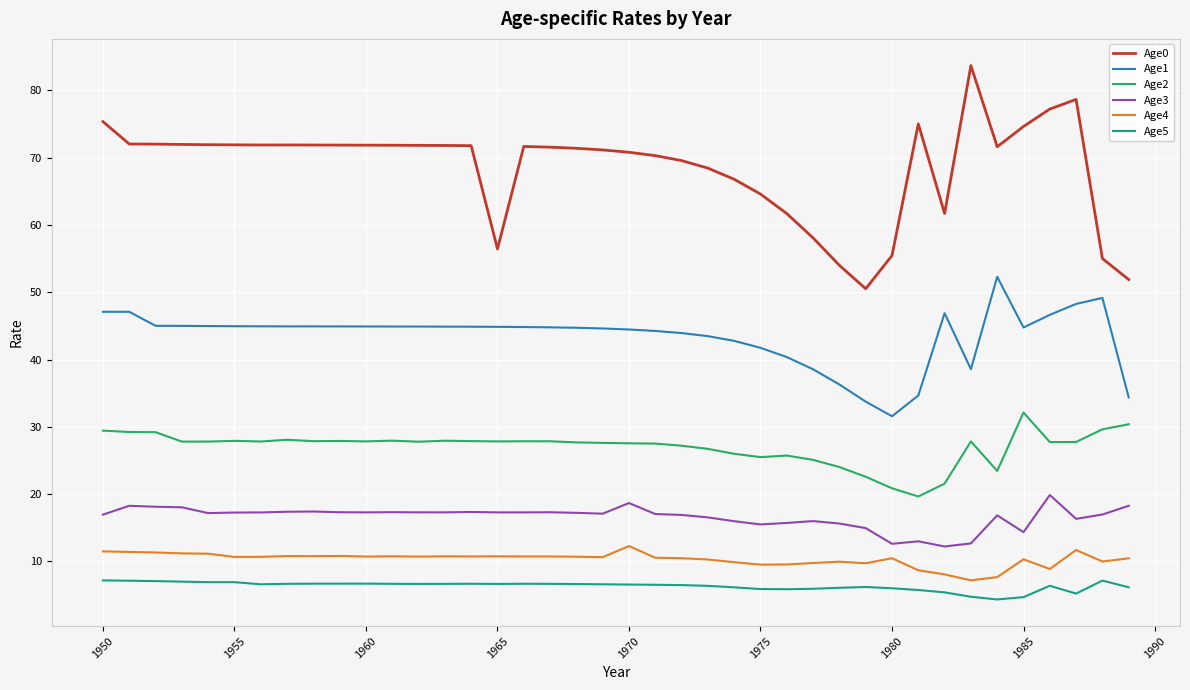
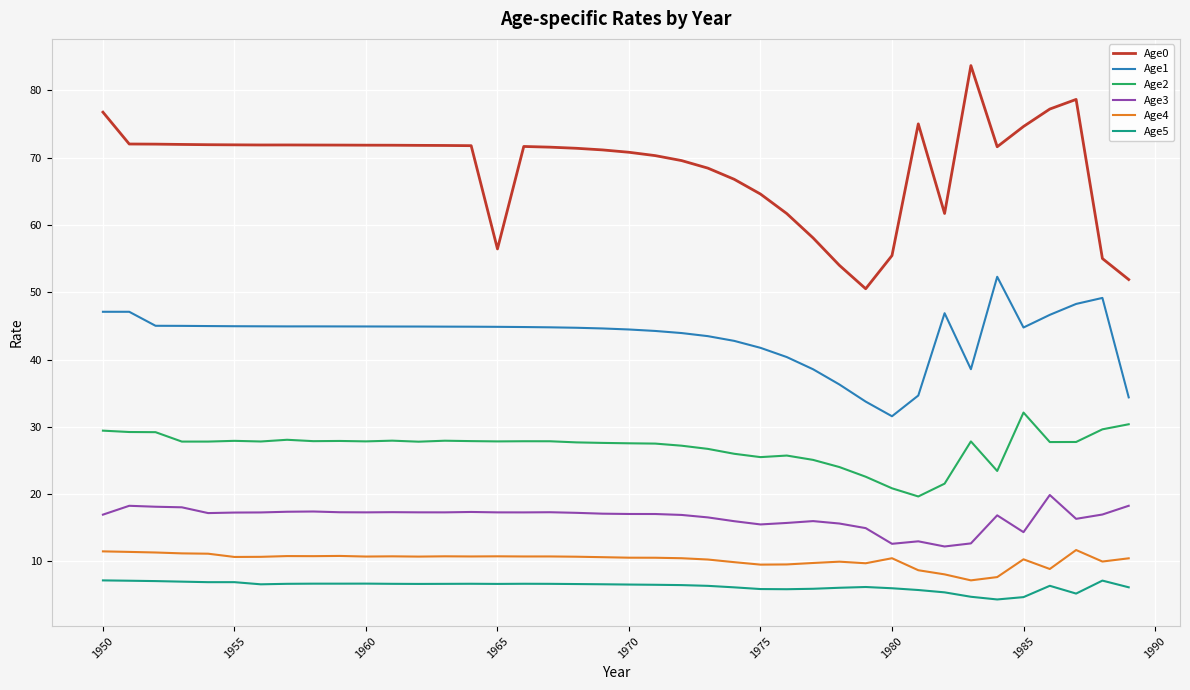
  {
    "Age0": {
-     "1950": 75,
+     "1950": 77,
      "1955": 72,
      "1960": 72,
      "1965": 56,
      "1970": 71,
      "1975": 65,
      "1980": 55,
      "1985": 75
    },
    "Age1": {
      "1950": 47,
      "1955": 45,
      "1960": 45,
      "1965": 45,
      "1970": 44,
      "1975": 42,
      "1980": 32,
      "1985": 45
    },
    "Age3": {
      "1950": 17,
      "1955": 17,
      "1960": 17,
      "1965": 17,
-     "1970": 19,
+     "1970": 17,
      "1975": 16,
      "1980": 13,
      "1985": 14
    },
    "Age4": {
      "1950": 12,
      "1955": 11,
      "1960": 11,
      "1965": 11,
-     "1970": 12,
+     "1970": 11,
      "1975": 10,
      "1980": 10,
      "1985": 10
    }
  }
